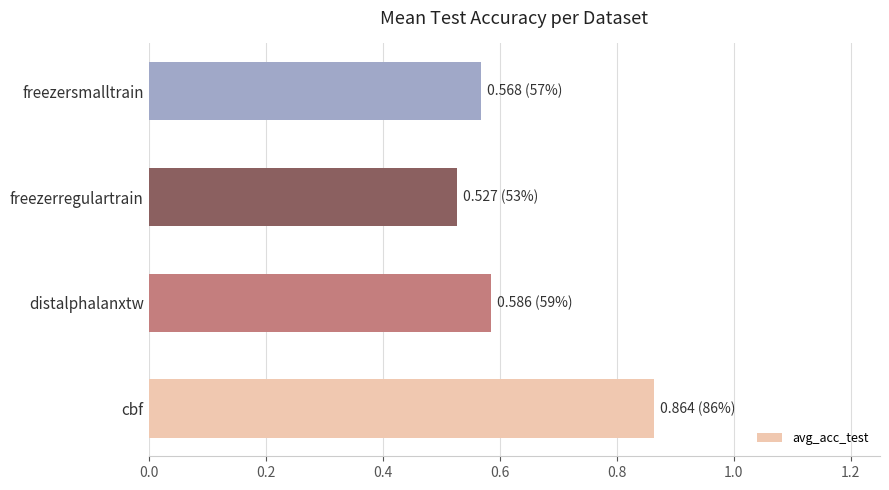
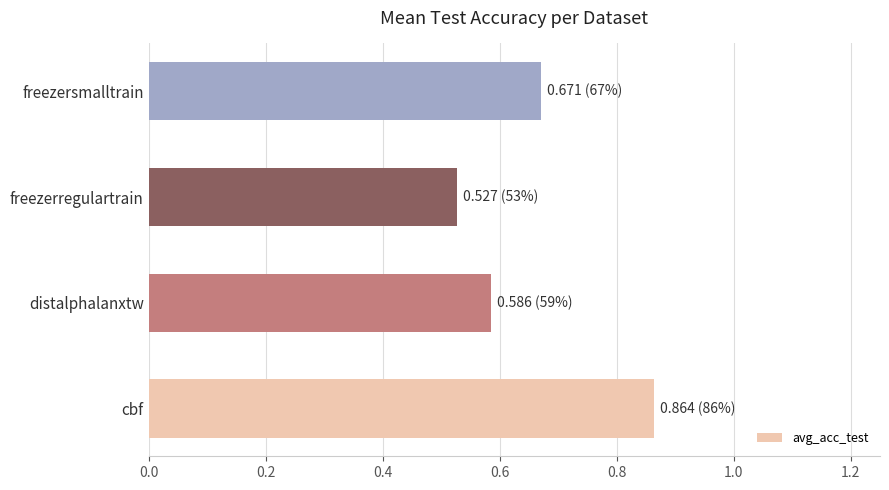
  {
-   "freezersmalltrain": "0.568 (57%)",
+   "freezersmalltrain": "0.671 (67%)",
    "freezerregulartrain": "0.527",
    "distalphalanxtw": "0.586",
    "cbf": "0.864"
  }
